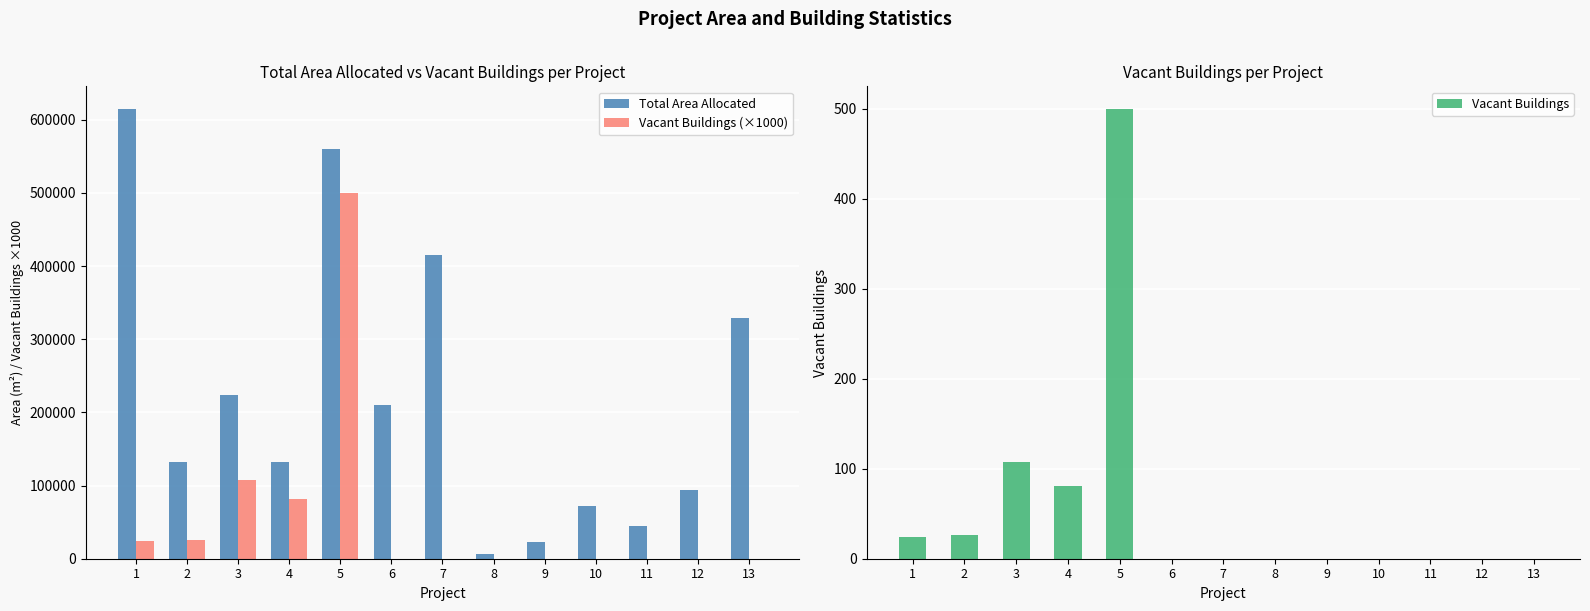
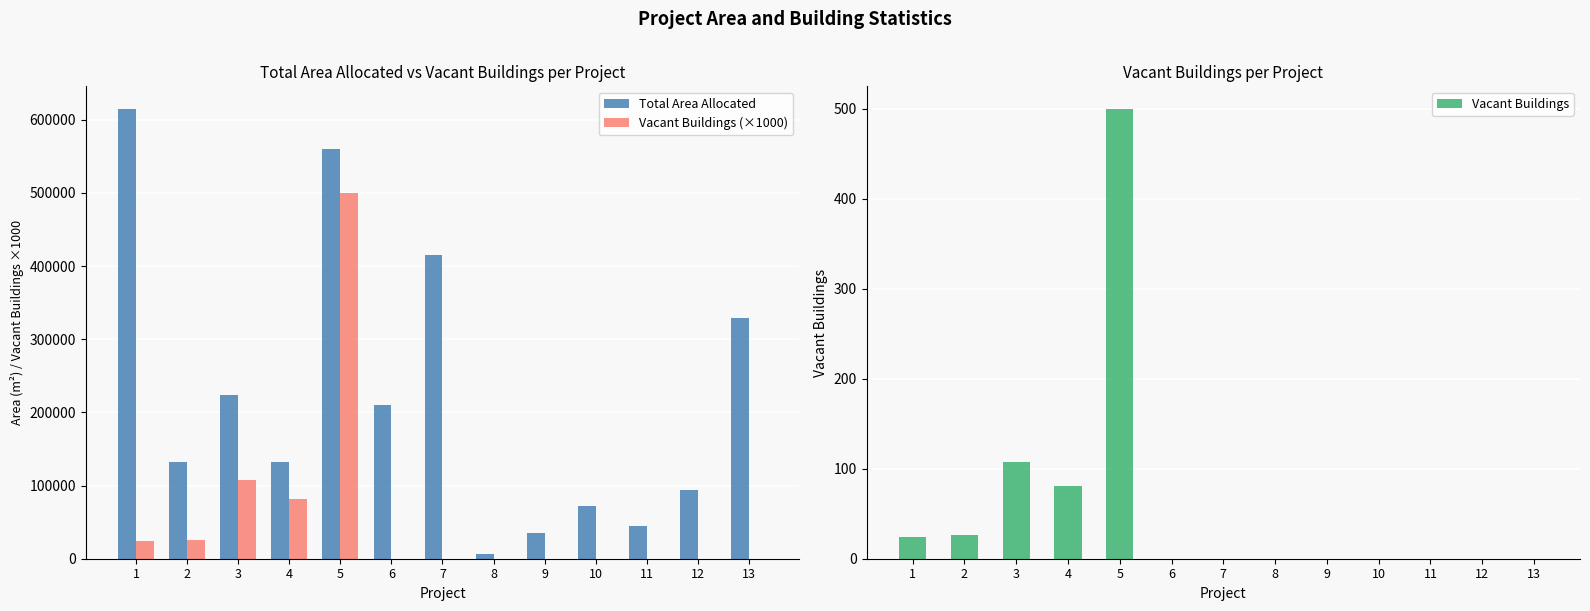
  {
    "Total Area Allocated vs Vacant Buildings per Project": {
      "Total Area Allocated": {
        "1": 620000,
        "2": 130000,
        "3": 220000,
        "4": 130000,
        "5": 560000,
        "6": 210000,
        "7": 420000,
        "8": 10000,
-       "9": 20000,
+       "9": 30000,
        "10": 70000,
        "11": 50000,
        "12": 90000,
        "13": 330000
      },
      "Vacant Buildings (×1000)": {
        "1": 20000,
        "2": 30000,
        "3": 110000,
        "4": 80000,
        "5": 500000,
        "6": 0,
        "7": 0,
        "8": 0,
        "9": 0,
        "10": 0,
        "11": 0,
        "12": 0,
        "13": 0
      }
    },
    "Vacant Buildings per Project": {
      "1": 20,
      "2": 30,
      "3": 110,
      "4": 80,
      "5": 500,
      "6": 0,
      "7": 0,
      "8": 0,
      "9": 0,
      "10": 0,
      "11": 0,
      "12": 0,
      "13": 0
    }
  }
